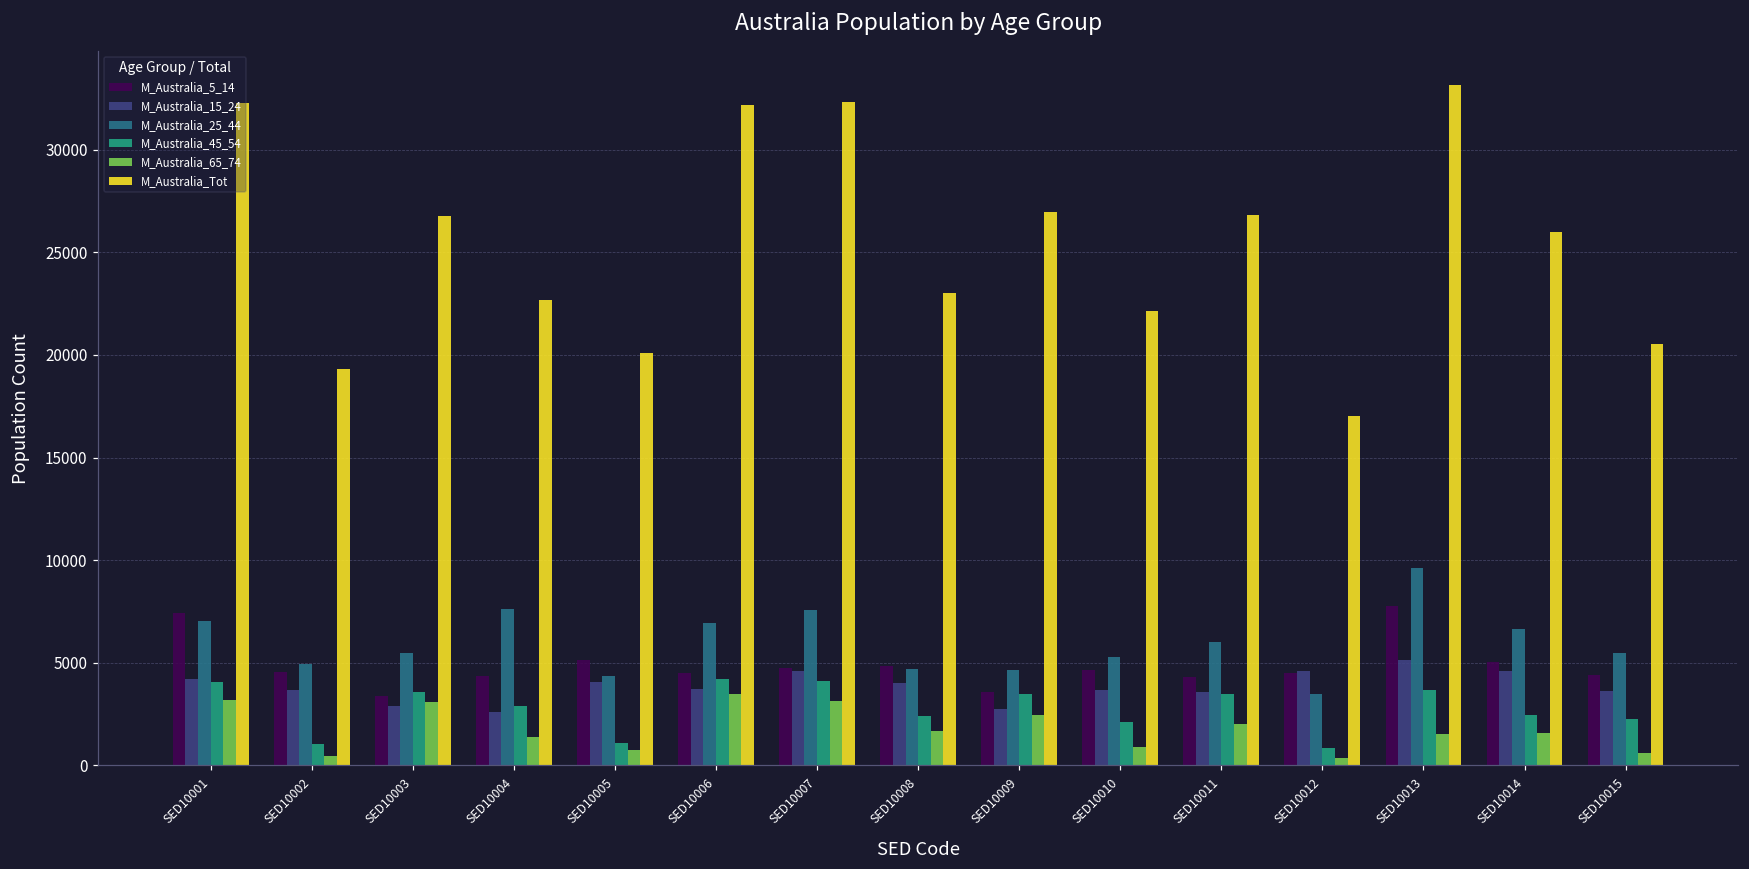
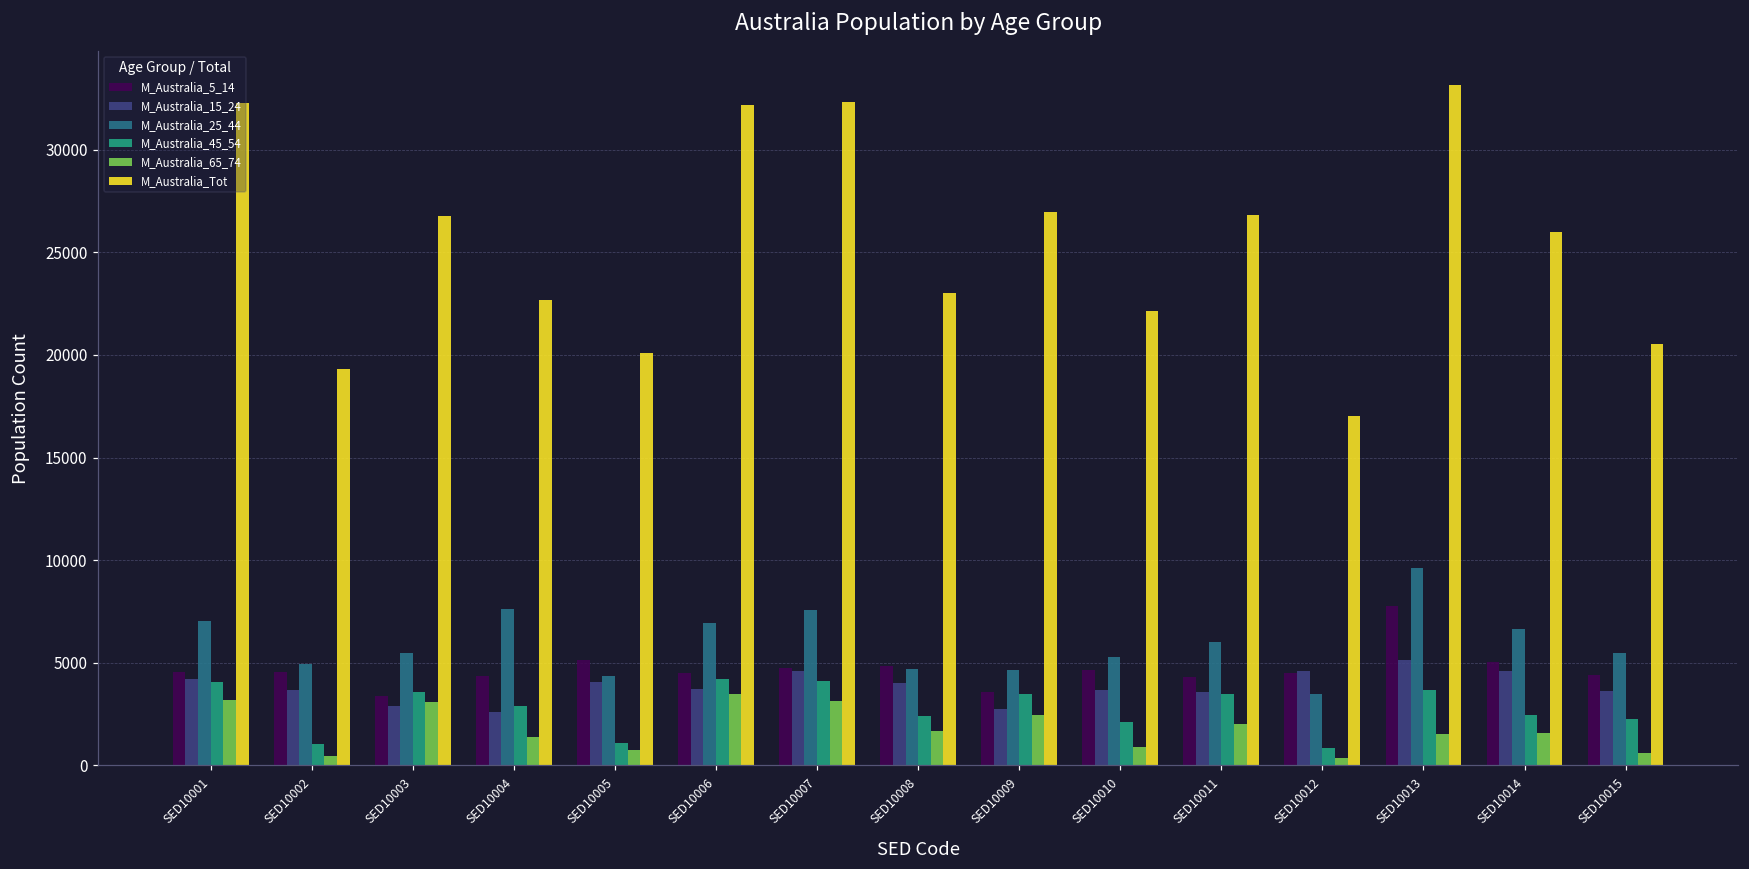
  {
    "M_Australia_5_14": {
-     "SED10001": 7400,
+     "SED10001": 4600,
      "SED10002": 4500,
      "SED10003": 3400,
      "SED10004": 4400,
      "SED10005": 5100,
      "SED10006": 4500,
      "SED10007": 4800,
      "SED10008": 4800,
      "SED10009": 3600,
      "SED10010": 4600,
      "SED10011": 4300,
      "SED10012": 4500,
      "SED10013": 7800,
      "SED10014": 5000,
      "SED10015": 4400
    },
    "M_Australia_65_74": {
      "SED10001": 3200,
      "SED10002": 500,
      "SED10003": 3100,
      "SED10004": 1400,
      "SED10005": 800,
      "SED10006": 3500,
      "SED10007": 3100,
      "SED10008": 1700,
      "SED10009": 2500,
      "SED10010": 900,
      "SED10011": 2000,
      "SED10012": 400,
      "SED10013": 1500,
      "SED10014": 1600,
      "SED10015": 600
    },
    "M_Australia_Tot": {
      "SED10002": 19300,
      "SED10003": 26800,
      "SED10004": 22700,
      "SED10005": 20100,
      "SED10006": 32200,
      "SED10007": 32300,
      "SED10008": 23000,
      "SED10009": 27000,
      "SED10010": 22200,
      "SED10011": 26800,
      "SED10012": 17000,
      "SED10013": 33100,
      "SED10014": 26000,
      "SED10015": 20500
    }
  }
